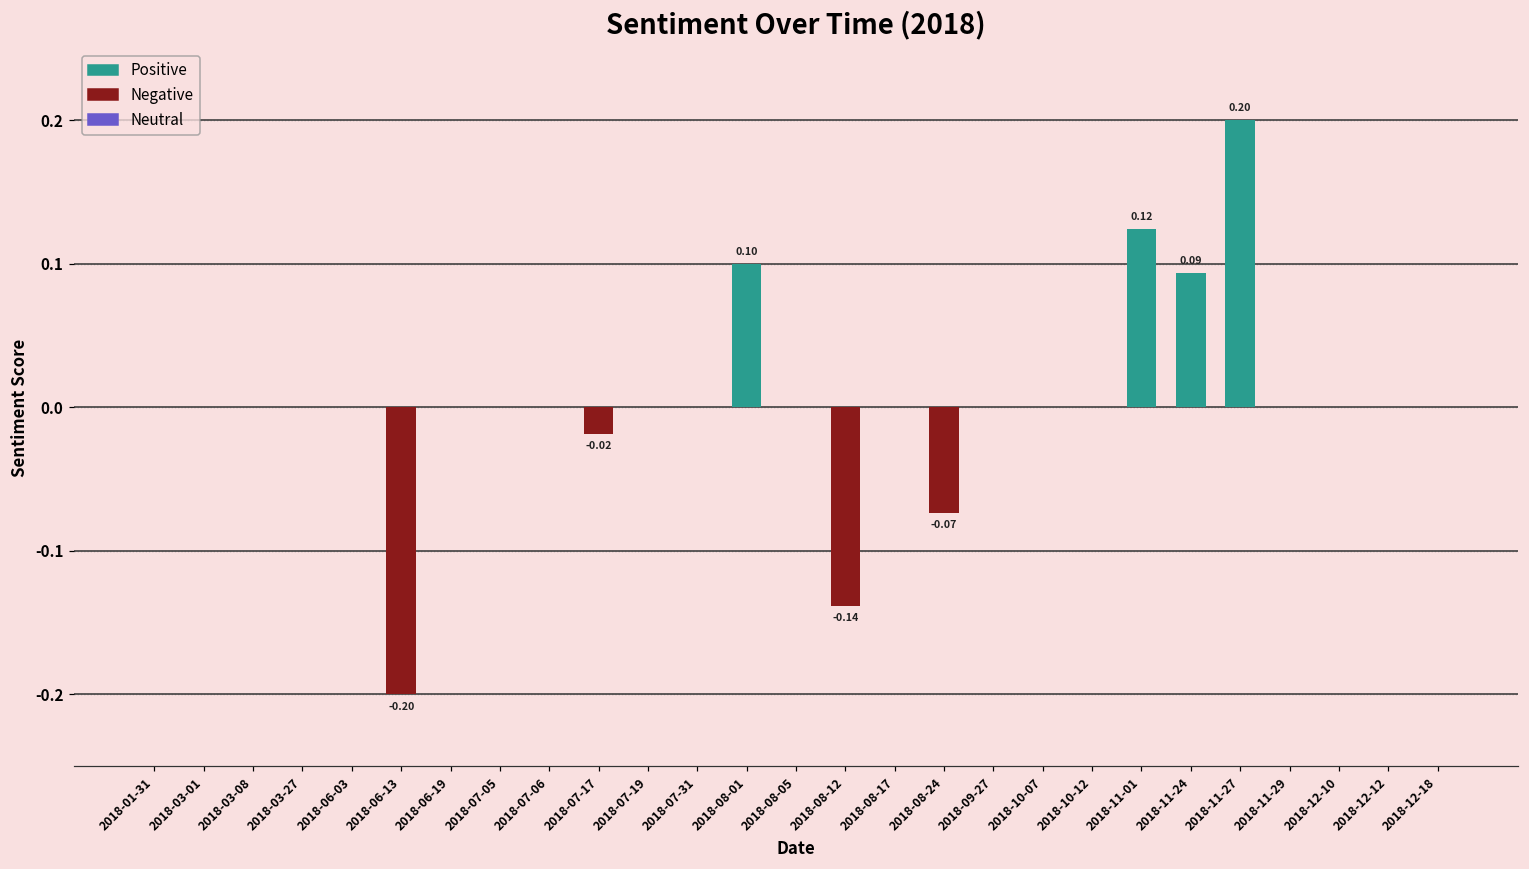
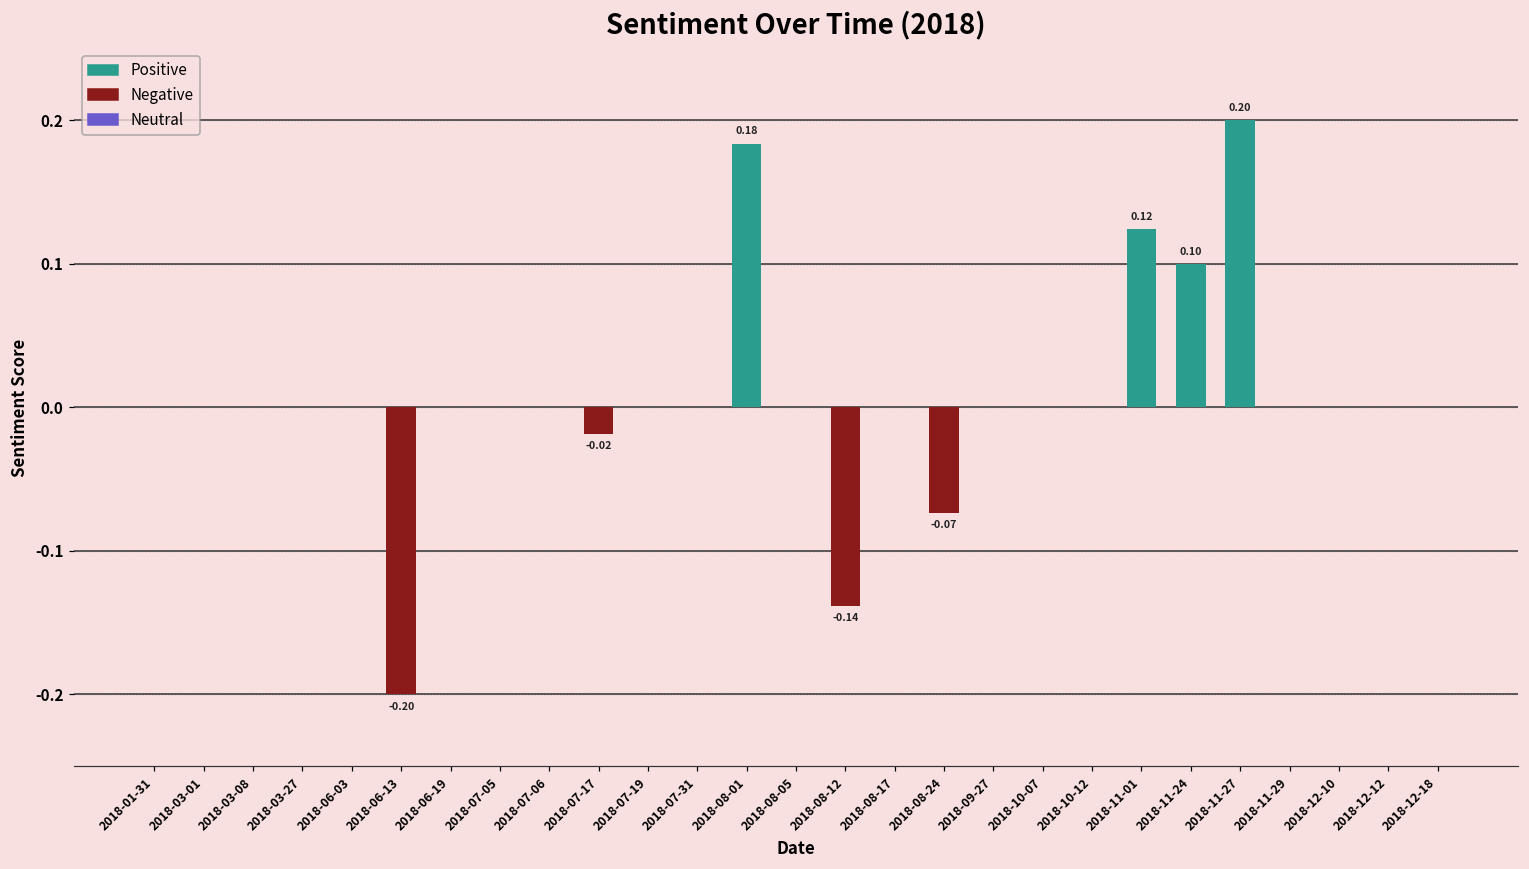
  {
    "2018-06-13": -0.20,
    "2018-07-17": -0.02,
-   "2018-08-01": 0.10,
+   "2018-08-01": 0.18,
    "2018-08-12": -0.14,
    "2018-08-24": -0.07,
    "2018-11-01": 0.12,
-   "2018-11-24": 0.09,
+   "2018-11-24": 0.10,
    "2018-11-27": 0.20
  }
